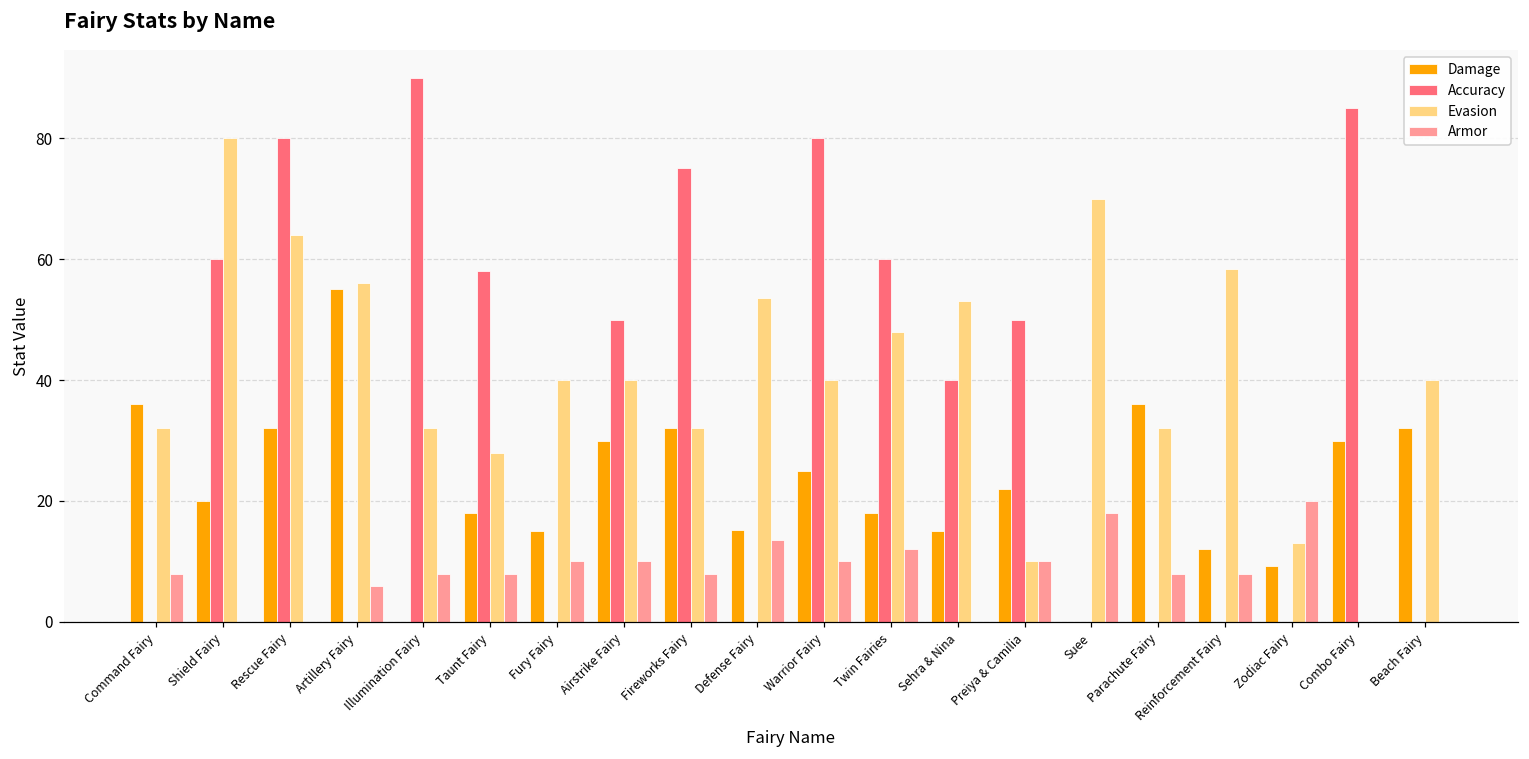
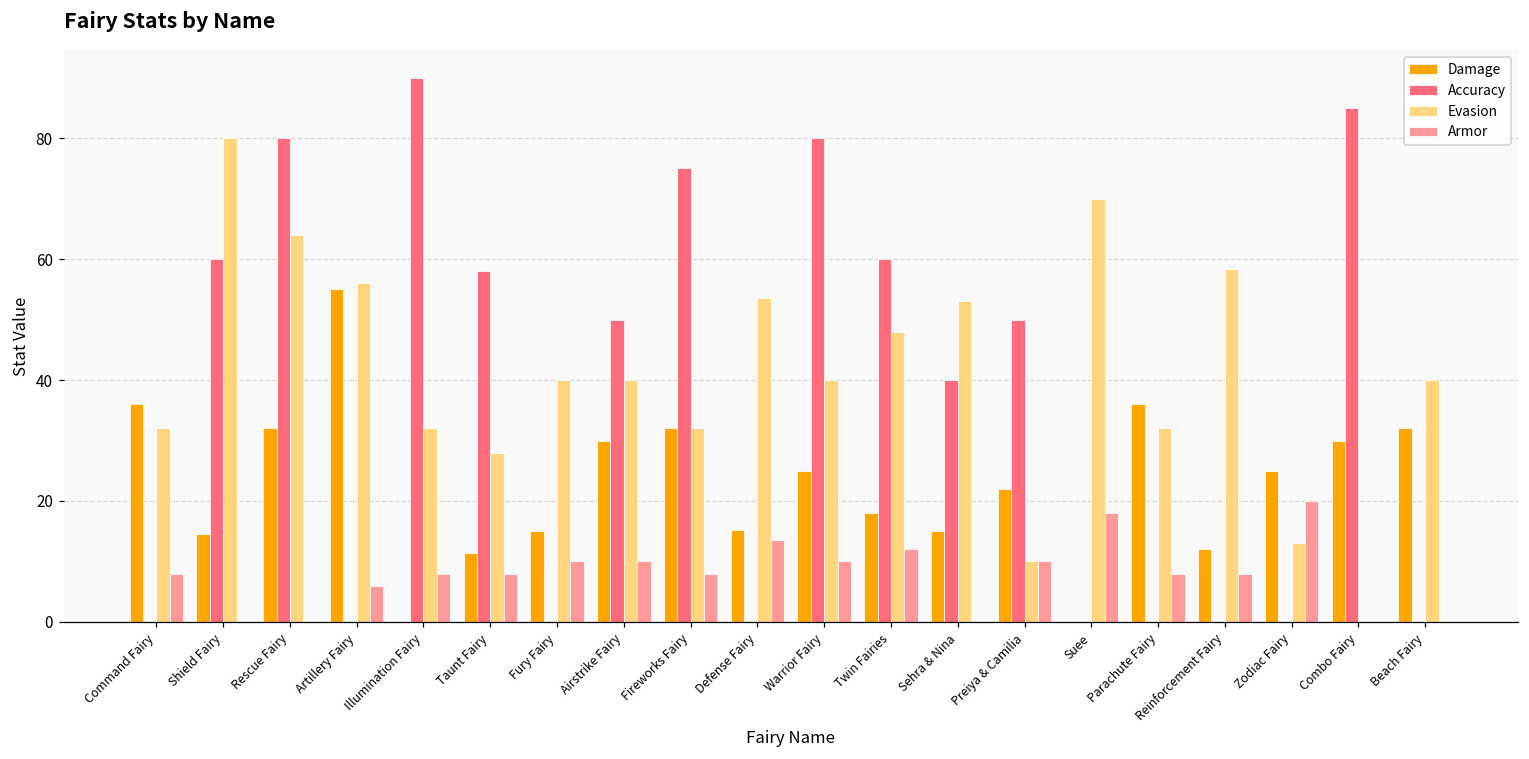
  {
    "Damage": {
      "Command Fairy": 36,
-     "Shield Fairy": 20,
+     "Shield Fairy": 15,
      "Rescue Fairy": 32,
      "Artillery Fairy": 55,
      "Illumination Fairy": 0,
-     "Taunt Fairy": 18,
+     "Taunt Fairy": 11,
      "Fury Fairy": 15,
      "Airstrike Fairy": 30,
      "Fireworks Fairy": 32,
      "Defense Fairy": 15,
      "Warrior Fairy": 25,
      "Twin Fairies": 18,
      "Sehra & Nina": 15,
      "Preiya & Camilia": 22,
      "Suee": 0,
      "Parachute Fairy": 36,
      "Reinforcement Fairy": 12,
-     "Zodiac Fairy": 9,
+     "Zodiac Fairy": 25,
      "Combo Fairy": 30,
      "Beach Fairy": 32
    },
    "Evasion": {
      "Command Fairy": 32,
      "Shield Fairy": 80,
      "Rescue Fairy": 64,
      "Artillery Fairy": 56,
      "Illumination Fairy": 32,
      "Taunt Fairy": 28,
      "Fury Fairy": 40,
      "Airstrike Fairy": 40,
      "Fireworks Fairy": 32,
      "Defense Fairy": 54,
      "Warrior Fairy": 40,
      "Twin Fairies": 48,
      "Sehra & Nina": 53,
      "Preiya & Camilia": 10,
      "Suee": 70,
      "Parachute Fairy": 32,
      "Reinforcement Fairy": 58,
      "Zodiac Fairy": 13,
      "Combo Fairy": 0,
      "Beach Fairy": 40
    }
  }
